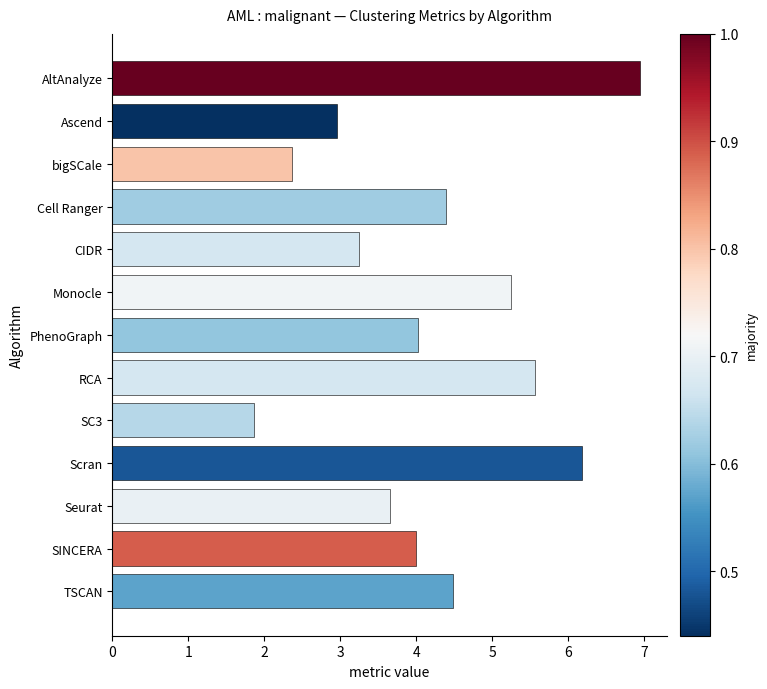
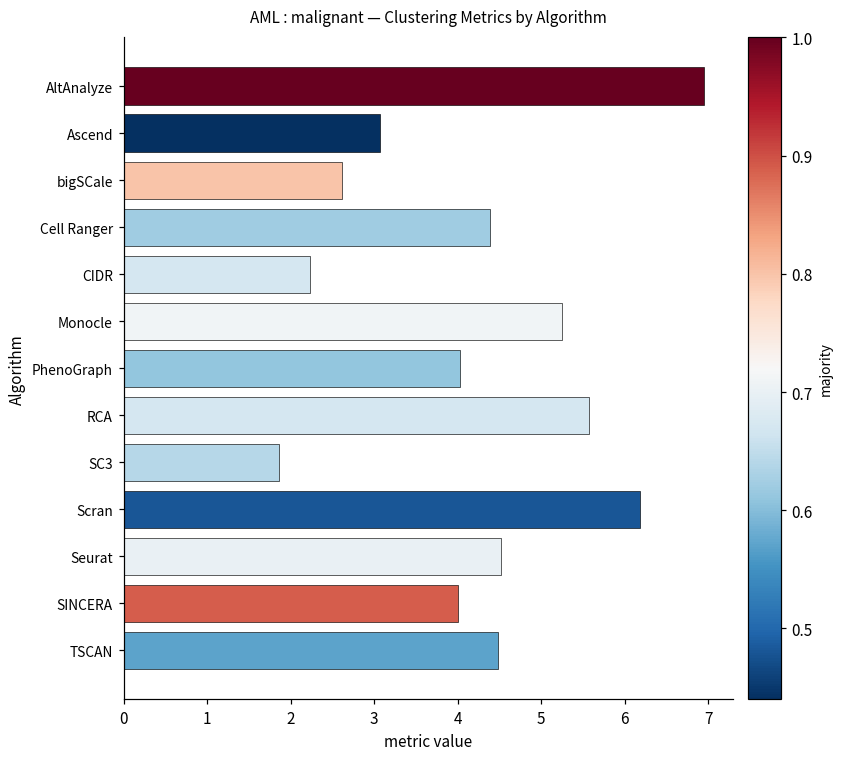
  {
    "AltAnalyze": 7.0,
-   "Ascend": 3.0,
-   "bigSCale": 2.4,
+   "Ascend": 3.1,
+   "bigSCale": 2.6,
    "Cell Ranger": 4.4,
-   "CIDR": 3.3,
+   "CIDR": 2.2,
    "Monocle": 5.3,
    "PhenoGraph": 4.0,
    "RCA": 5.6,
    "SC3": 1.9,
    "Scran": 6.2,
-   "Seurat": 3.7,
+   "Seurat": 4.5,
    "SINCERA": 4.0,
    "TSCAN": 4.5
  }
